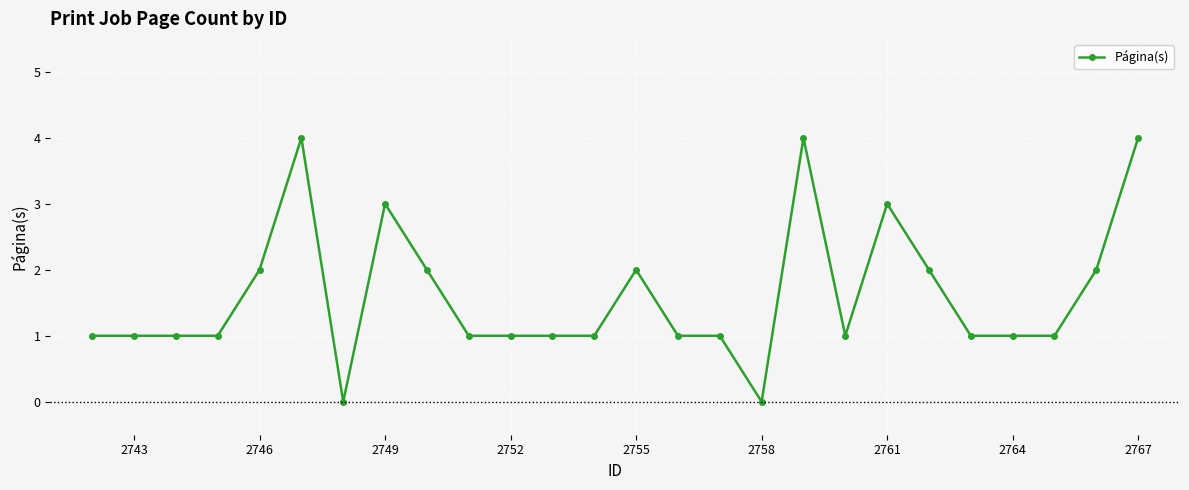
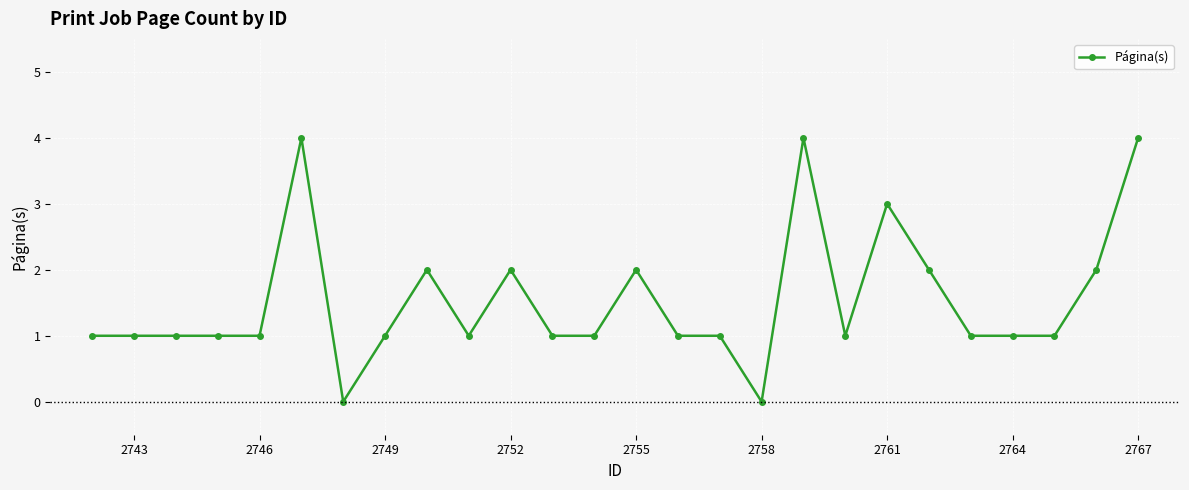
  {
    "2743": 1,
-   "2746": 2,
-   "2749": 3,
-   "2752": 1,
+   "2746": 1,
+   "2749": 1,
+   "2752": 2,
    "2755": 2,
    "2758": 0,
    "2761": 3,
    "2764": 1,
    "2767": 4
  }
